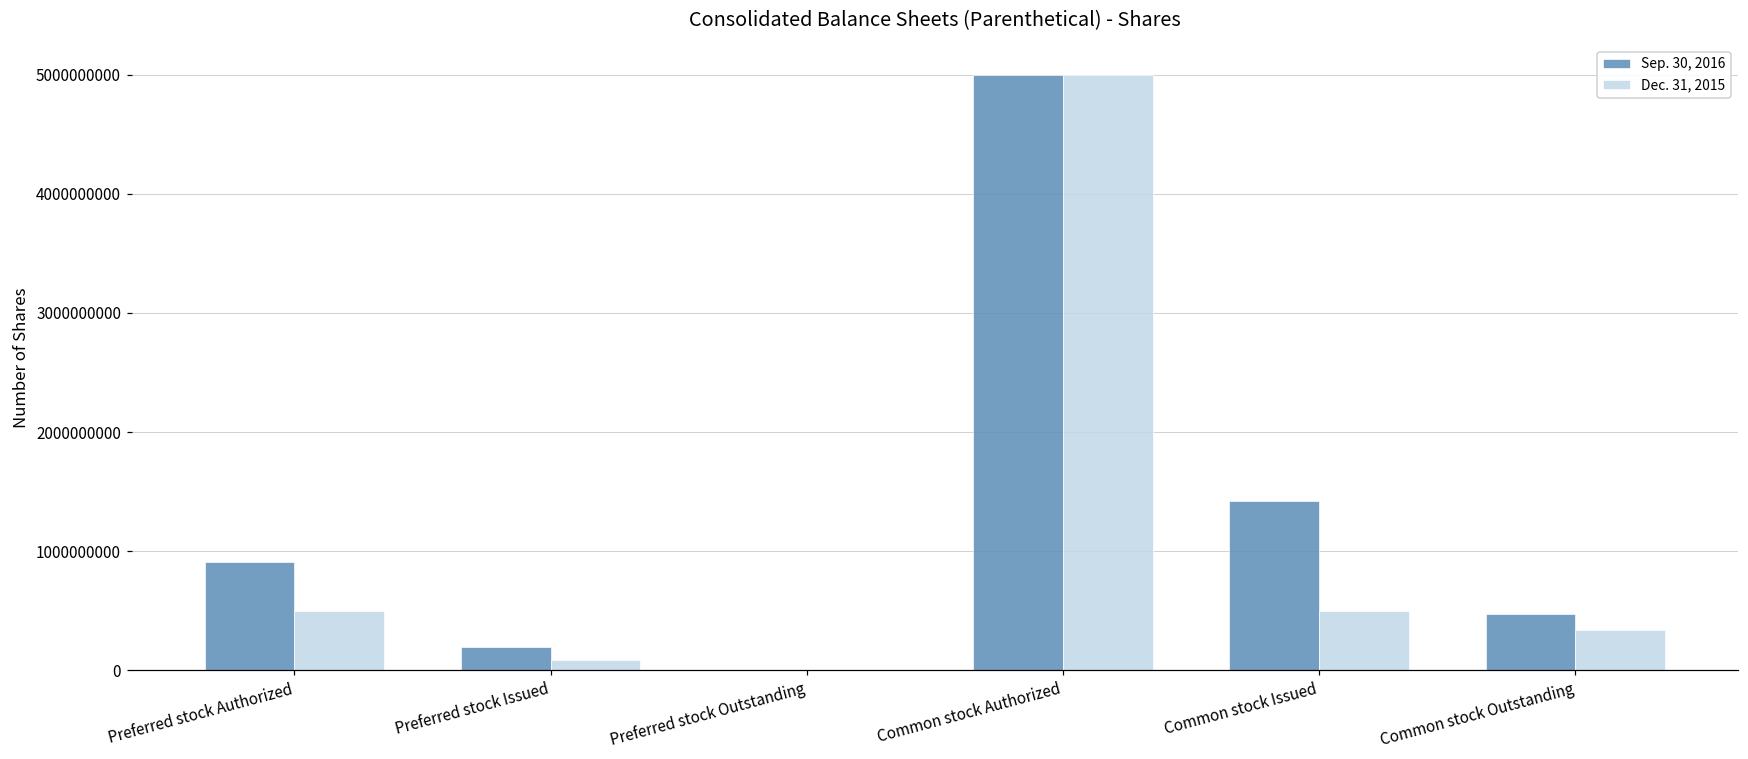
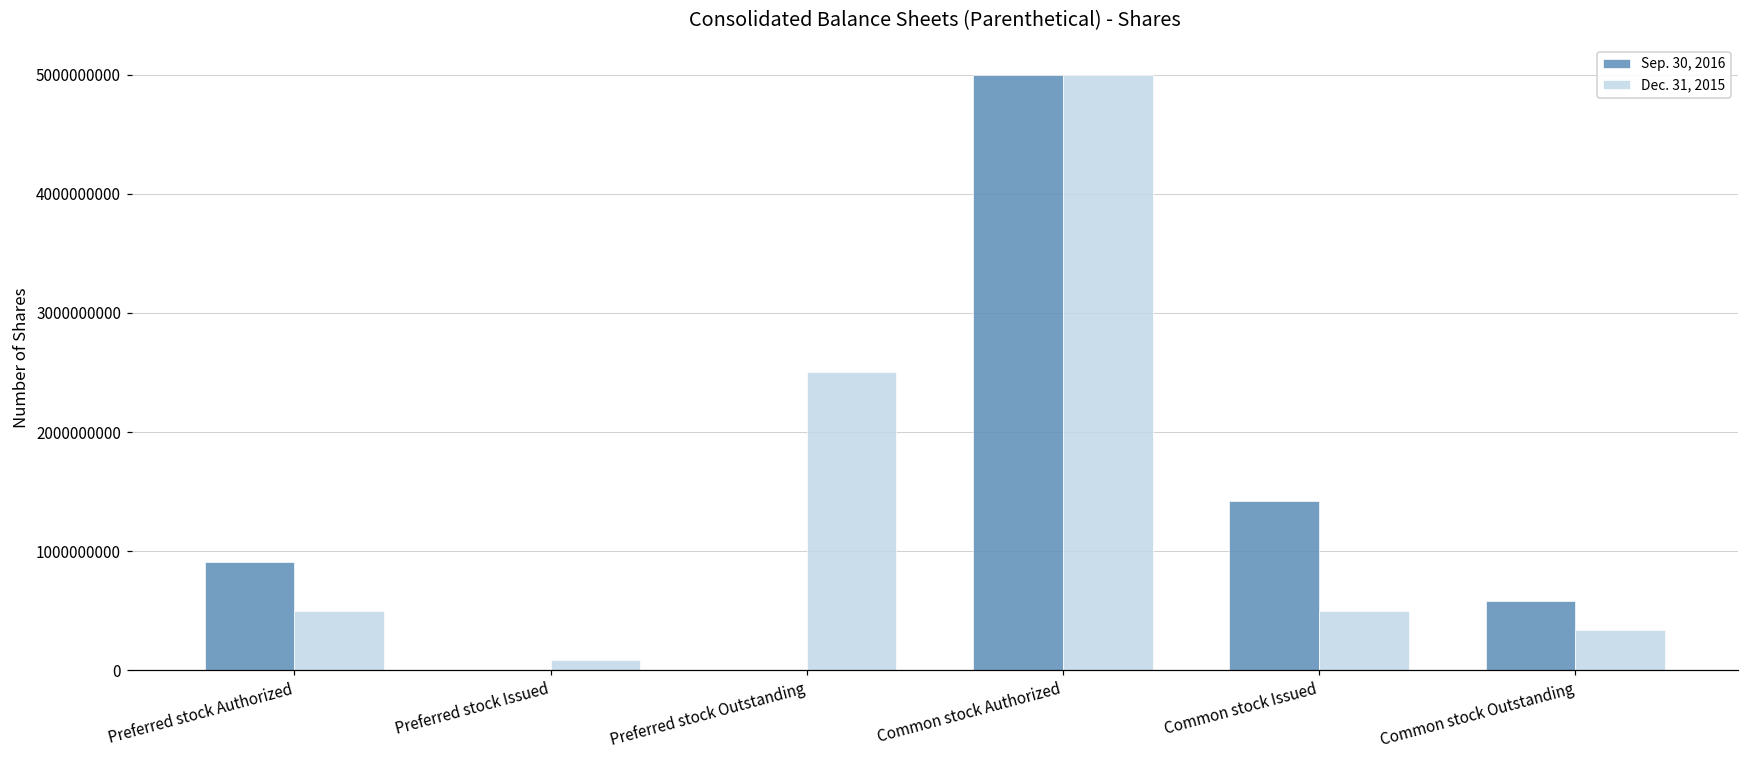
  {
    "Sep. 30, 2016": {
      "Preferred stock Authorized": 910000000,
-     "Preferred stock Issued": 200000000,
+     "Preferred stock Issued": 0,
      "Preferred stock Outstanding": 0,
      "Common stock Authorized": 5000000000,
      "Common stock Issued": 1420000000,
-     "Common stock Outstanding": 480000000
+     "Common stock Outstanding": 580000000
    },
    "Dec. 31, 2015": {
      "Preferred stock Authorized": 500000000,
      "Preferred stock Issued": 90000000,
-     "Preferred stock Outstanding": 0,
+     "Preferred stock Outstanding": 2510000000,
      "Common stock Authorized": 5000000000,
      "Common stock Issued": 490000000,
      "Common stock Outstanding": 340000000
    }
  }
